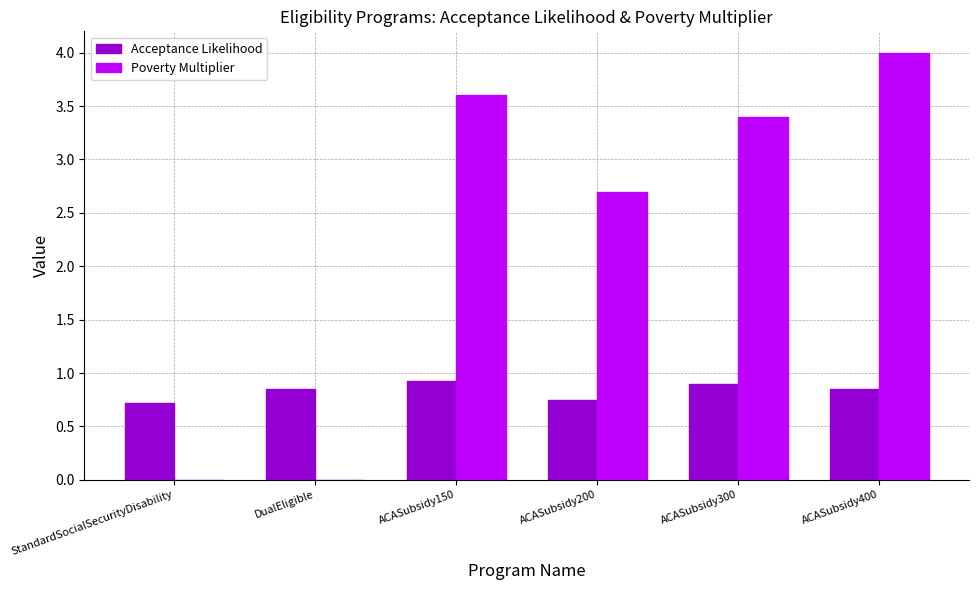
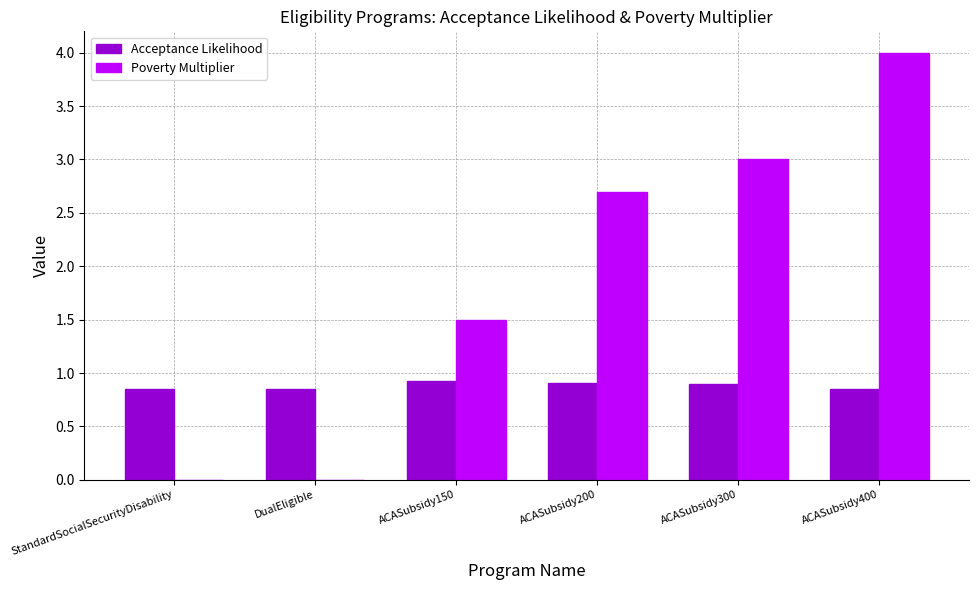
  {
    "Acceptance Likelihood": {
-     "StandardSocialSecurityDisability": 0.72,
+     "StandardSocialSecurityDisability": 0.85,
      "DualEligible": 0.85,
      "ACASubsidy150": 0.93,
-     "ACASubsidy200": 0.75,
+     "ACASubsidy200": 0.91,
      "ACASubsidy300": 0.90,
      "ACASubsidy400": 0.85
    },
    "Poverty Multiplier": {
      "StandardSocialSecurityDisability": 0.0,
      "DualEligible": 0.0,
-     "ACASubsidy150": 3.6,
+     "ACASubsidy150": 1.5,
      "ACASubsidy200": 2.7,
-     "ACASubsidy300": 3.4,
+     "ACASubsidy300": 3.0,
      "ACASubsidy400": 4.0
    }
  }
